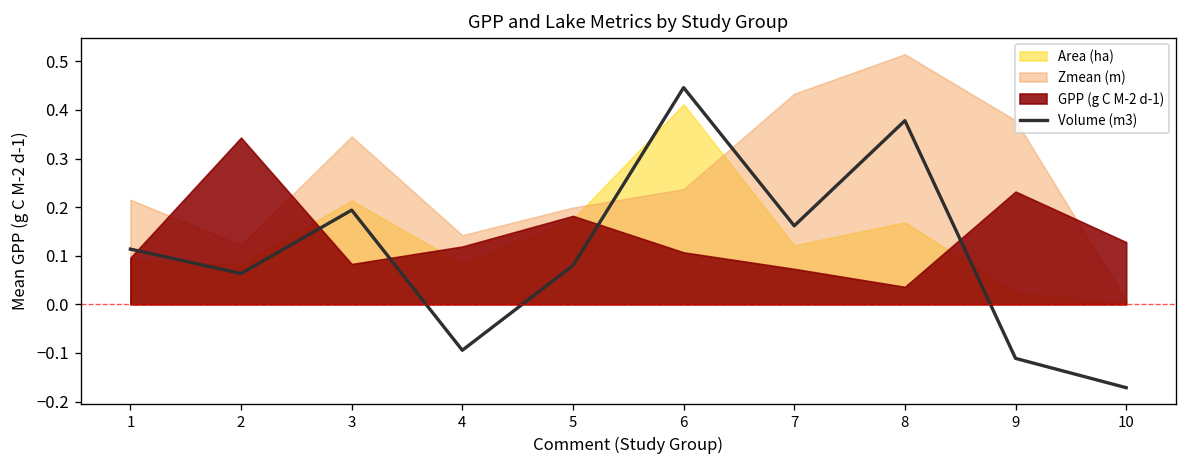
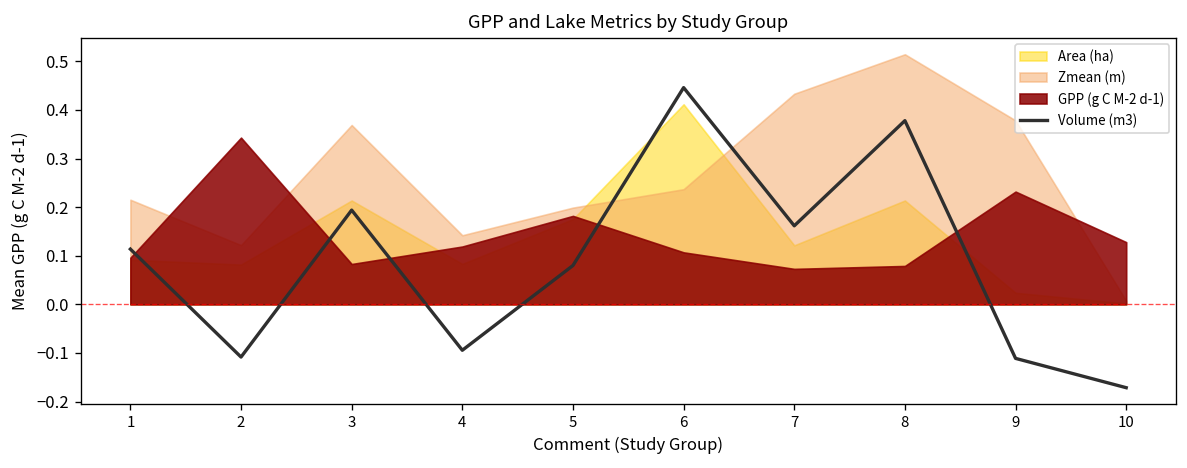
  {
    "Volume (m3)": {
      "1": 0.11,
-     "2": 0.06,
+     "2": -0.11,
      "3": 0.19,
      "4": -0.09,
      "5": 0.08,
      "6": 0.45,
      "7": 0.16,
      "8": 0.38,
      "9": -0.11,
      "10": -0.17
    },
    "Area (ha)": {
      "2": 0.08,
      "3": 0.21,
      "4": 0.08,
      "5": 0.18,
      "6": 0.41,
      "7": 0.12,
-     "8": 0.17,
+     "8": 0.21,
      "9": 0.02
    },
    "Zmean (m)": {
      "1": 0.22,
      "2": 0.12,
-     "3": 0.35,
+     "3": 0.37,
      "4": 0.14,
      "5": 0.20,
      "6": 0.24,
      "7": 0.43,
      "8": 0.51
    },
    "GPP (g C M-2 d-1)": {
      "2": 0.34,
      "3": 0.08,
      "4": 0.12,
      "5": 0.18,
      "6": 0.11,
      "7": 0.07,
-     "8": 0.04,
+     "8": 0.08,
      "9": 0.23,
      "10": 0.13
    }
  }
